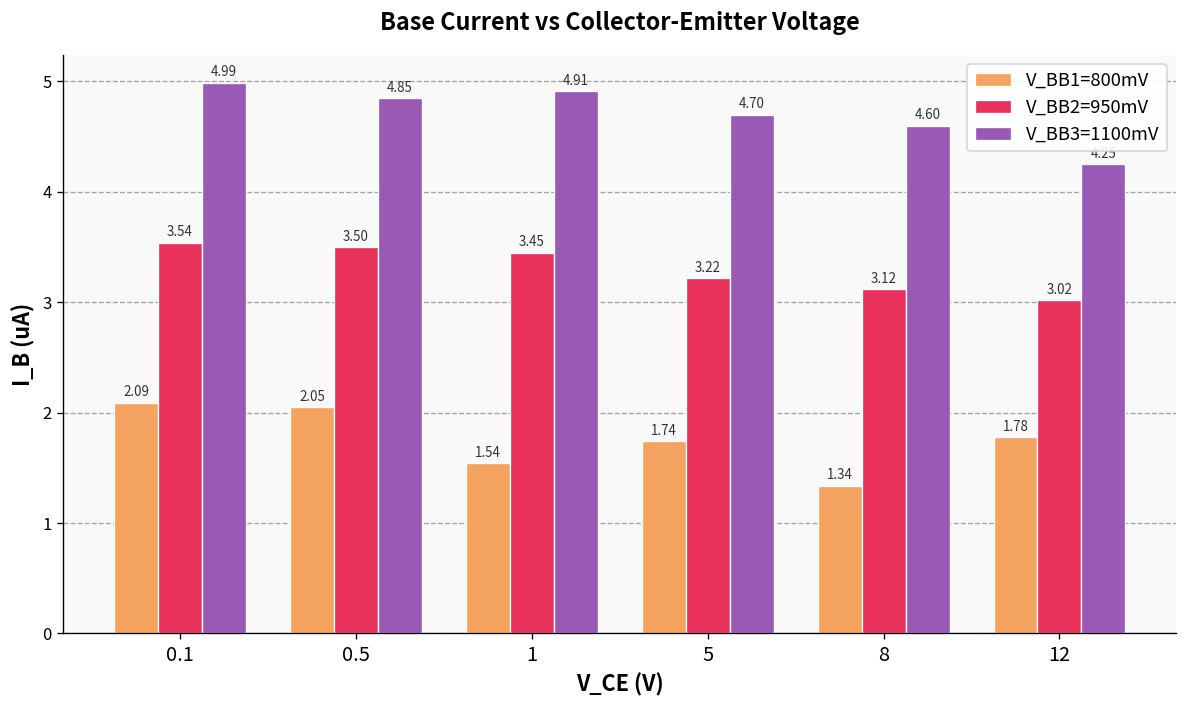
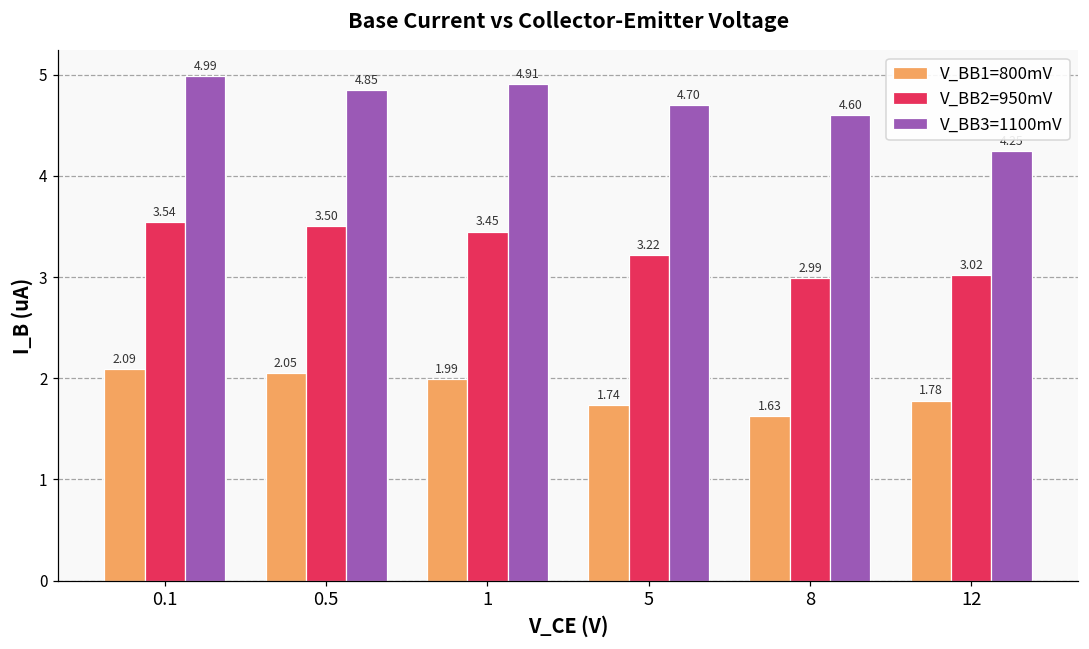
  {
    "V_BB1=800mV": {
      "0.1": 2.09,
      "0.5": 2.05,
-     "1": 1.54,
+     "1": 1.99,
      "5": 1.74,
-     "8": 1.34,
+     "8": 1.63,
      "12": 1.78
    },
    "V_BB2=950mV": {
      "0.1": 3.54,
      "0.5": 3.50,
      "1": 3.45,
      "5": 3.22,
-     "8": 3.12,
+     "8": 2.99,
      "12": 3.02
    },
    "V_BB3=1100mV": {
      "0.1": 4.99,
      "0.5": 4.85,
      "1": 4.91,
      "5": 4.70,
      "8": 4.60
    }
  }
